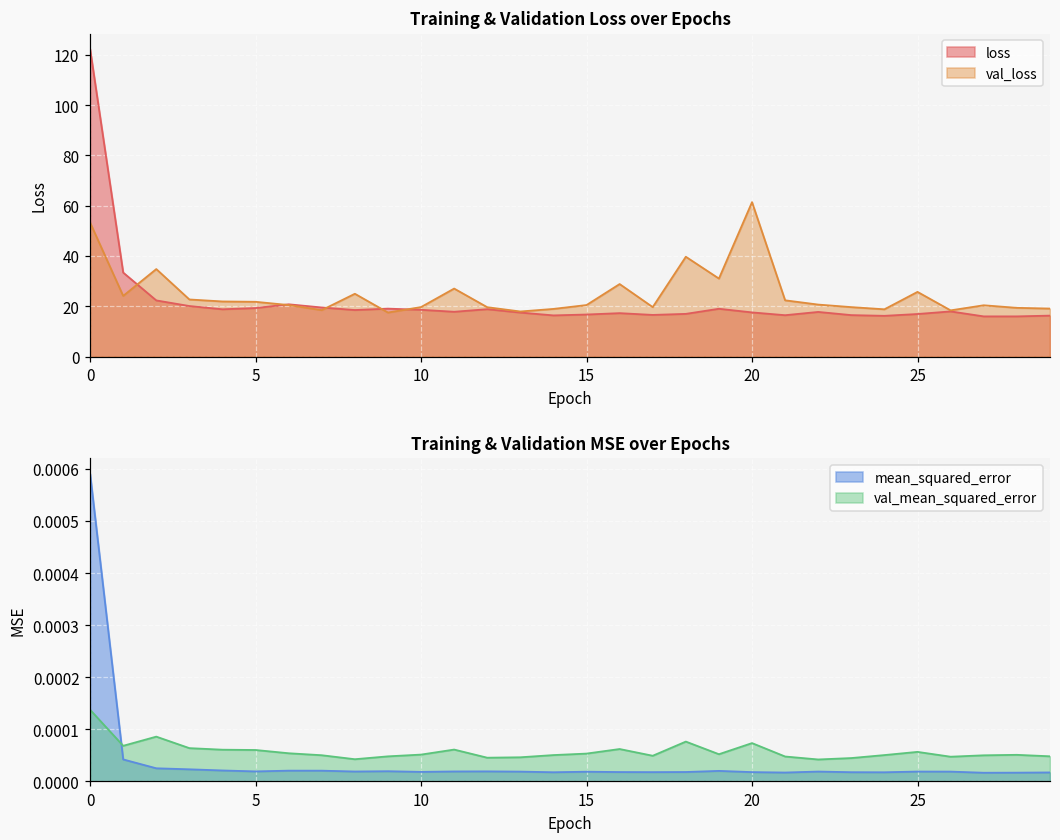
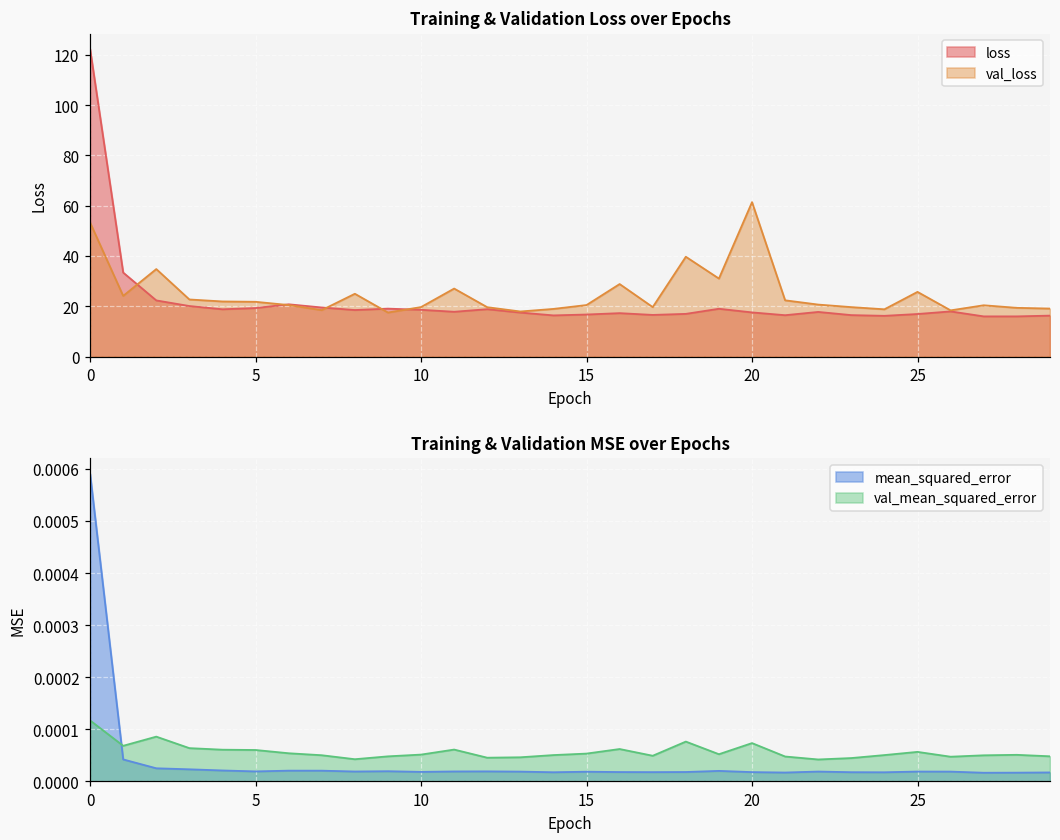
  {
    "Training & Validation MSE over Epochs": {
      "mean_squared_error": {
        "0": 0.00059,
        "5": 0.00002,
        "10": 0.00002,
        "15": 0.00002,
        "20": 0.00002,
        "25": 0.00002
      },
      "val_mean_squared_error": {
-       "0": 0.00014,
+       "0": 0.00012,
        "5": 0.00006,
        "10": 0.00005,
        "15": 0.00005,
        "20": 0.00007,
        "25": 0.00006
      }
    }
  }
